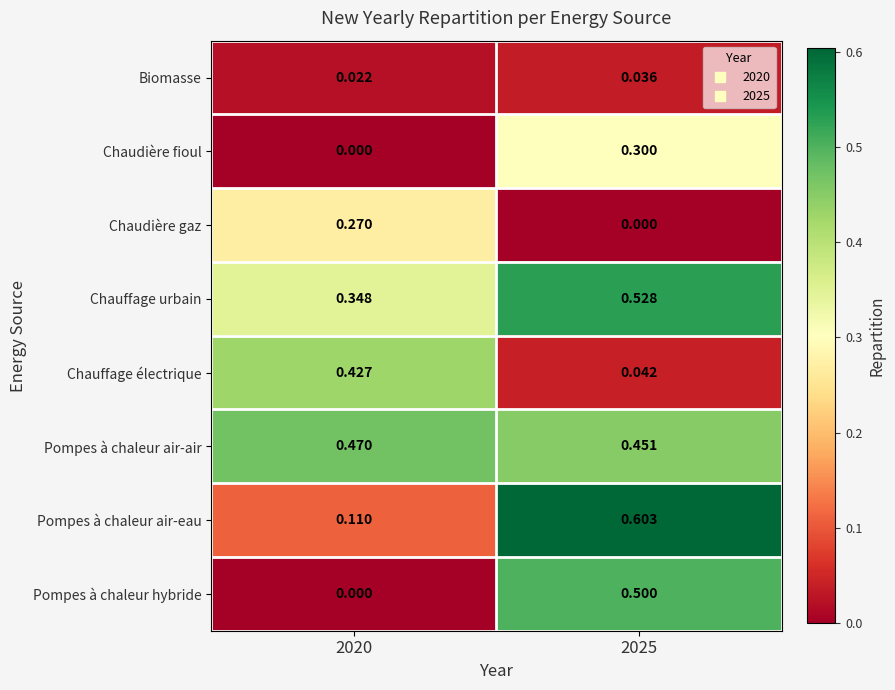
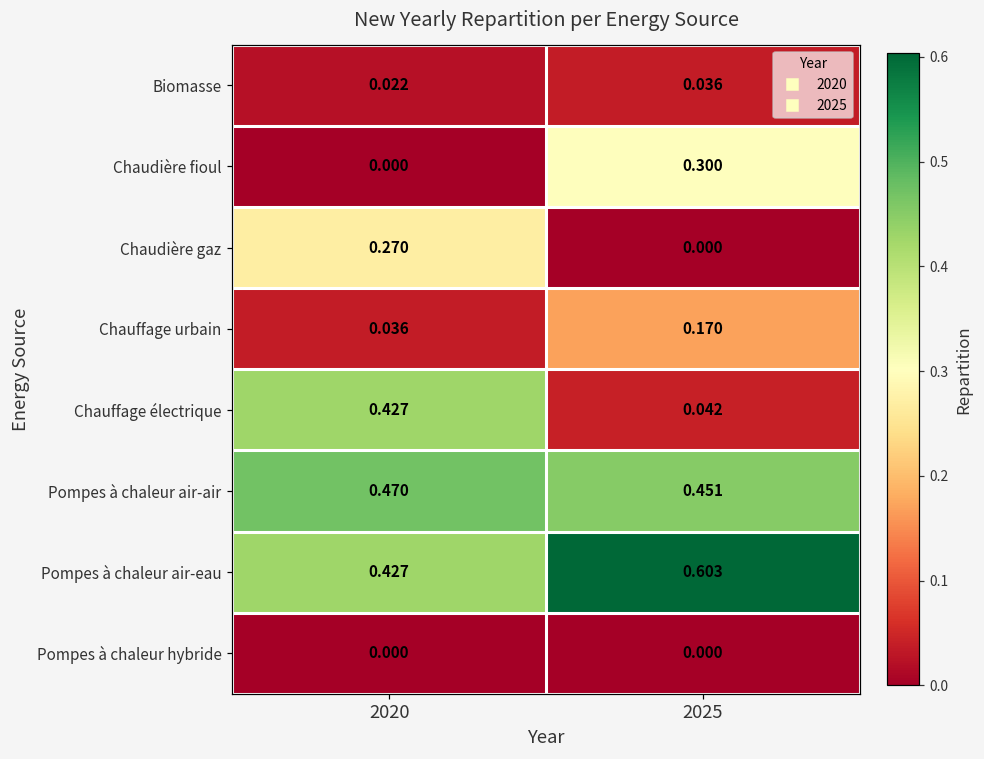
  {
    "Biomasse": {
      "2020": 0.022,
      "2025": 0.036
    },
    "Chaudière fioul": {
      "2020": 0.000,
      "2025": 0.300
    },
    "Chaudière gaz": {
      "2020": 0.270,
      "2025": 0.000
    },
    "Chauffage urbain": {
-     "2020": 0.348,
-     "2025": 0.528
+     "2020": 0.036,
+     "2025": 0.170
    },
    "Chauffage électrique": {
      "2020": 0.427,
      "2025": 0.042
    },
    "Pompes à chaleur air-air": {
      "2020": 0.470,
      "2025": 0.451
    },
    "Pompes à chaleur air-eau": {
-     "2020": 0.110,
+     "2020": 0.427,
      "2025": 0.603
    },
    "Pompes à chaleur hybride": {
      "2020": 0.000,
-     "2025": 0.500
+     "2025": 0.000
    }
  }
